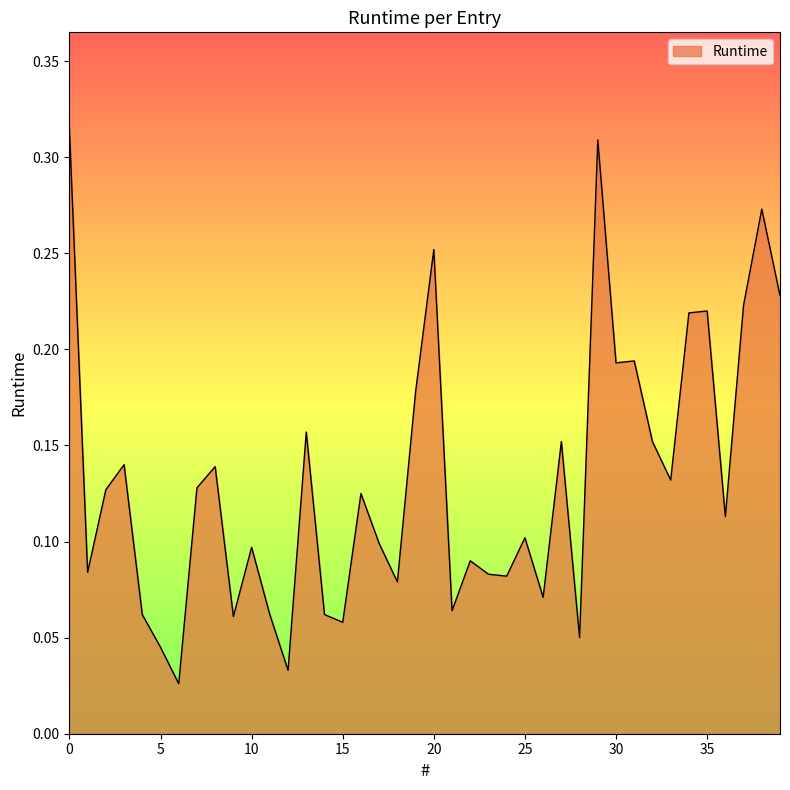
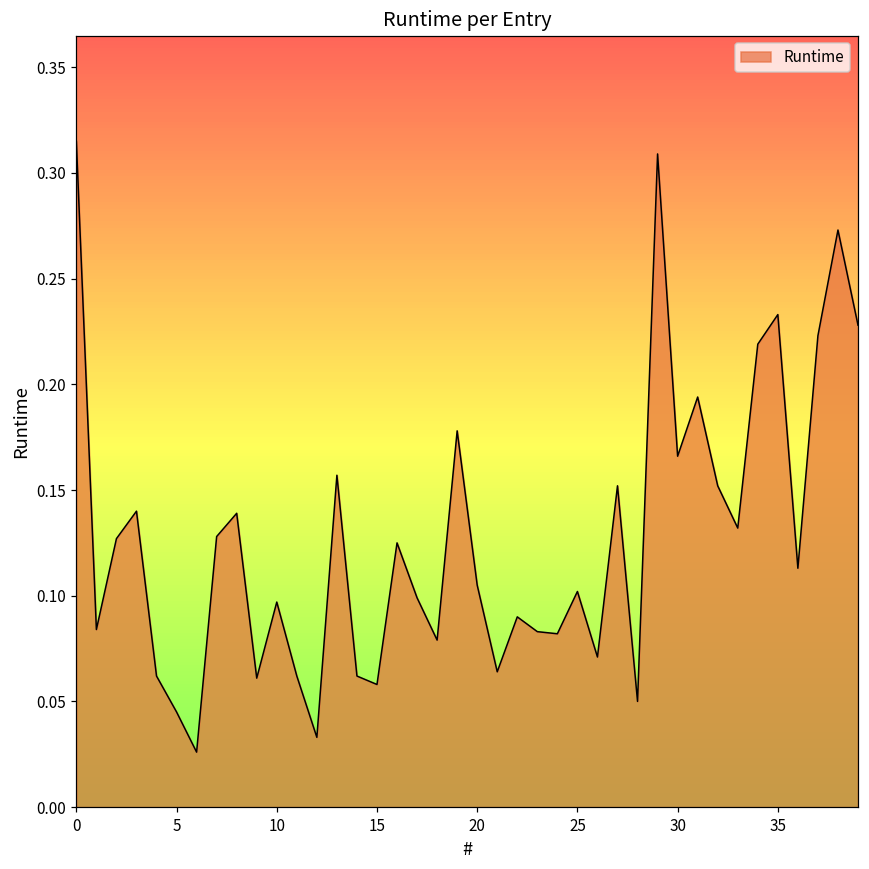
  {
    "0": 0.315,
    "5": 0.045,
    "10": 0.097,
    "15": 0.058,
-   "20": 0.252,
+   "20": 0.105,
    "25": 0.102,
-   "30": 0.193,
-   "35": 0.220
+   "30": 0.166,
+   "35": 0.233
  }
